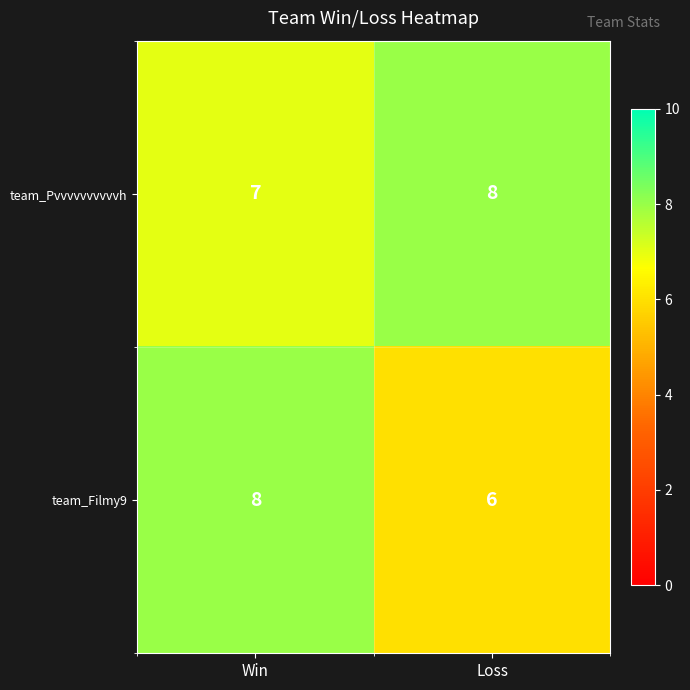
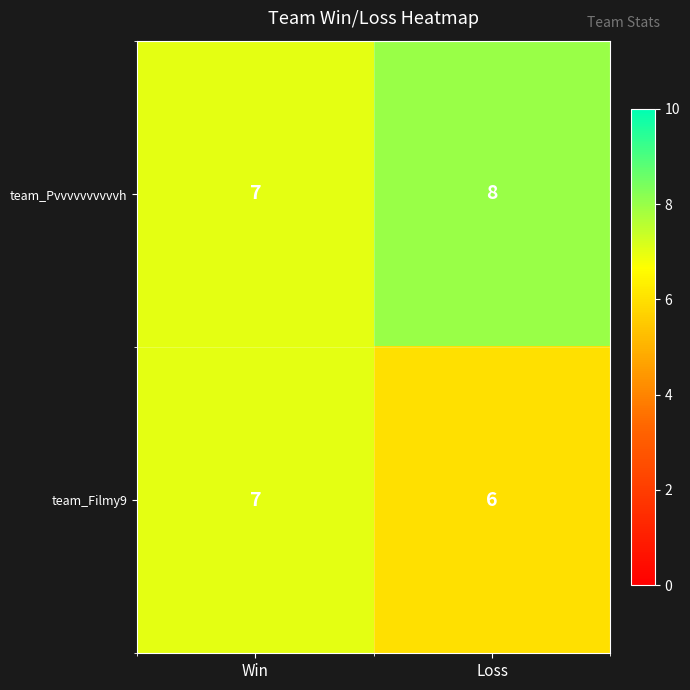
  {
    "team_Pvvvvvvvvvvh": {
      "Win": 7,
      "Loss": 8
    },
    "team_Filmy9": {
-     "Win": 8,
+     "Win": 7,
      "Loss": 6
    }
  }
